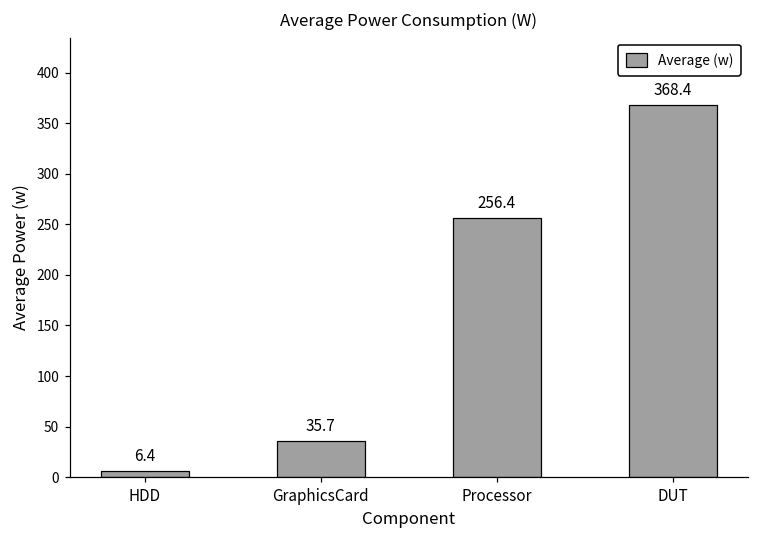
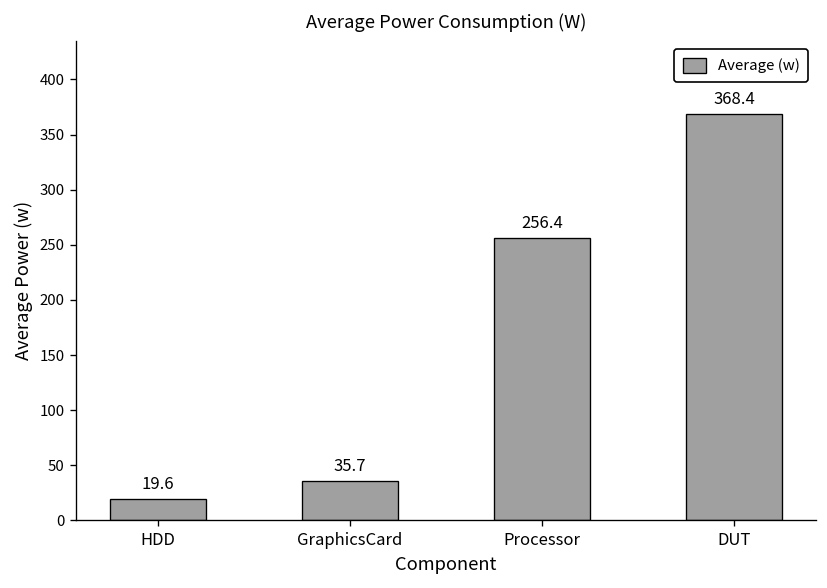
  {
-   "HDD": 6.4,
+   "HDD": 19.6,
    "GraphicsCard": 35.7,
    "Processor": 256.4,
    "DUT": 368.4
  }
